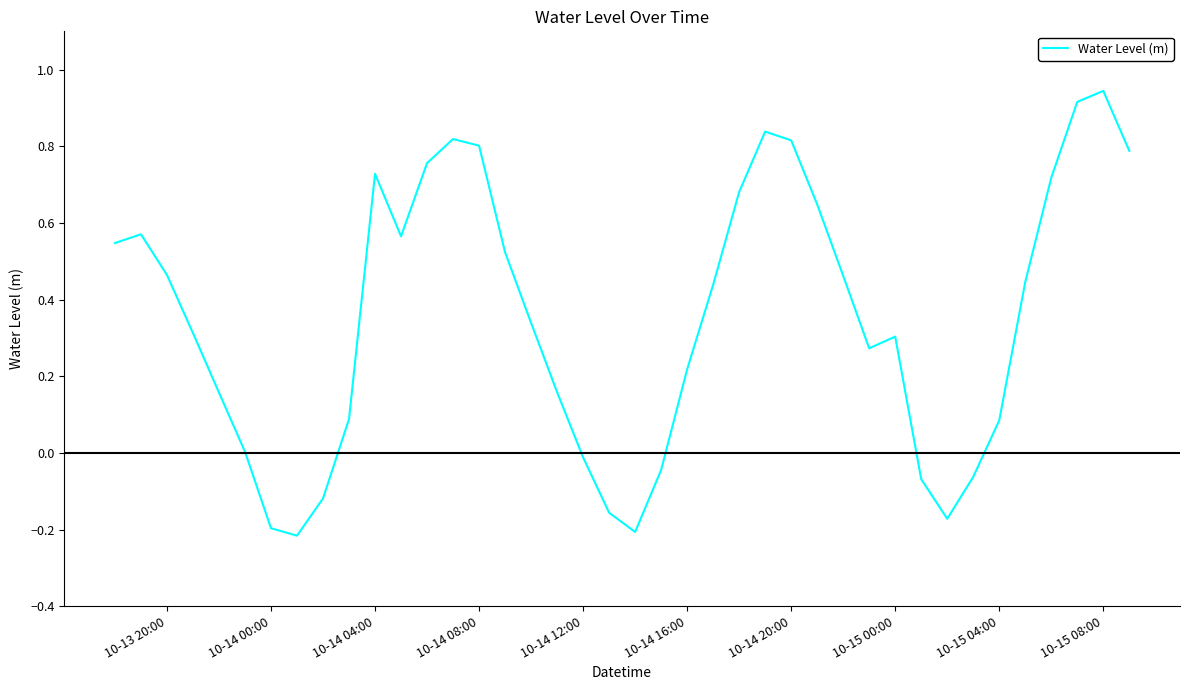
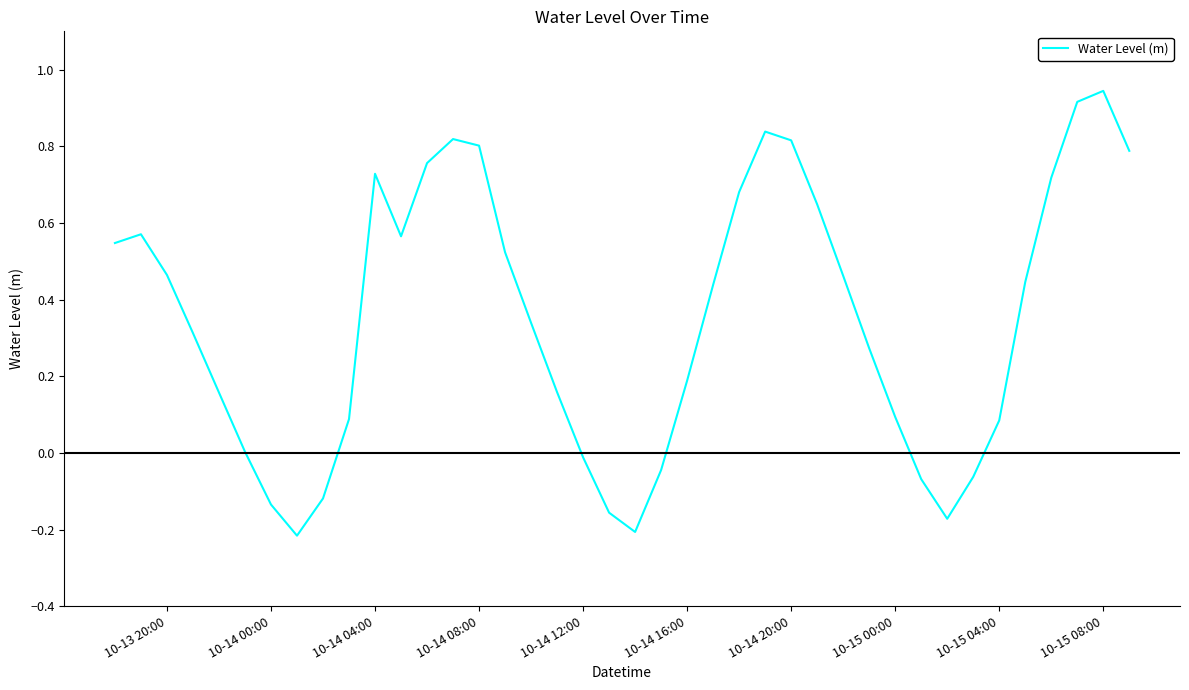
  {
    "10-13 20:00": 0.46,
-   "10-14 00:00": -0.20,
+   "10-14 00:00": -0.13,
    "10-14 04:00": 0.73,
    "10-14 08:00": 0.80,
    "10-14 12:00": -0.01,
-   "10-14 16:00": 0.22,
+   "10-14 16:00": 0.19,
    "10-14 20:00": 0.82,
-   "10-15 00:00": 0.30,
+   "10-15 00:00": 0.09,
    "10-15 04:00": 0.08,
    "10-15 08:00": 0.94
  }
